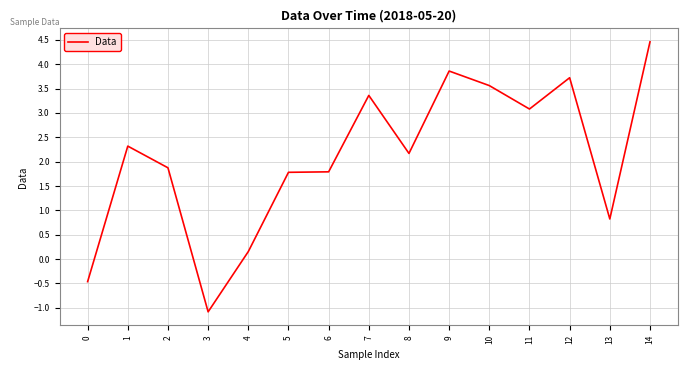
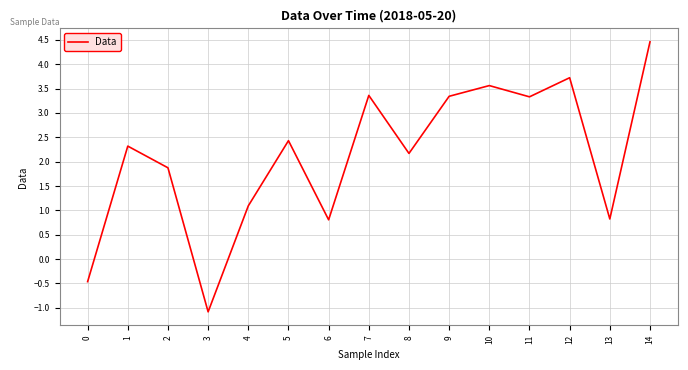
  {
    "0": -0.5,
    "1": 2.3,
    "2": 1.9,
    "3": -1.1,
-   "4": 0.2,
-   "5": 1.8,
-   "6": 1.8,
+   "4": 1.1,
+   "5": 2.4,
+   "6": 0.8,
    "7": 3.4,
    "8": 2.2,
-   "9": 3.9,
+   "9": 3.3,
    "10": 3.6,
-   "11": 3.1,
+   "11": 3.3,
    "12": 3.7,
    "13": 0.8,
    "14": 4.5
  }
